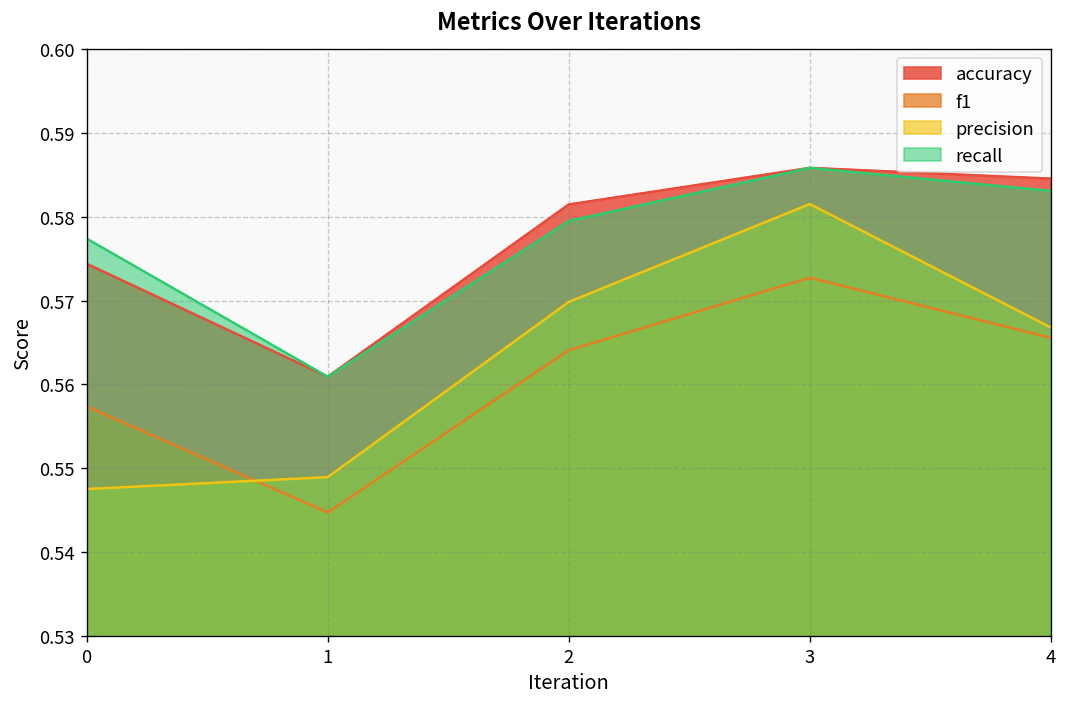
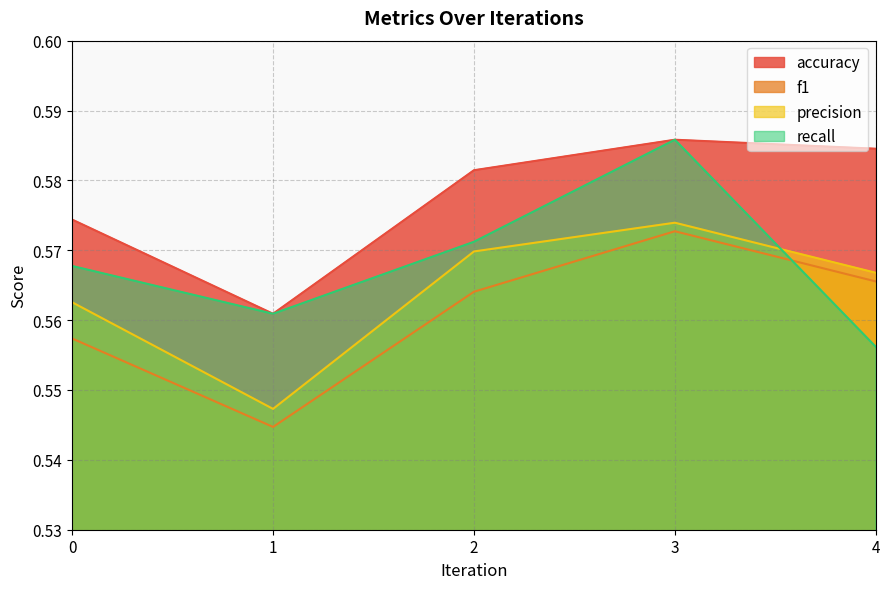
  {
    "precision": {
-     "0": 0.548,
-     "1": 0.549,
+     "0": 0.563,
+     "1": 0.547,
      "2": 0.570,
-     "3": 0.582,
+     "3": 0.574,
      "4": 0.567
    },
    "recall": {
-     "0": 0.577,
-     "2": 0.579,
-     "4": 0.583
+     "0": 0.568,
+     "2": 0.571,
+     "4": 0.556
    }
  }
